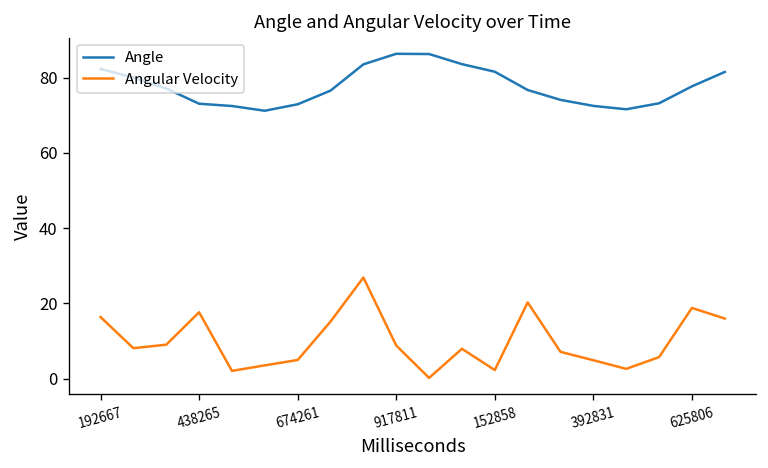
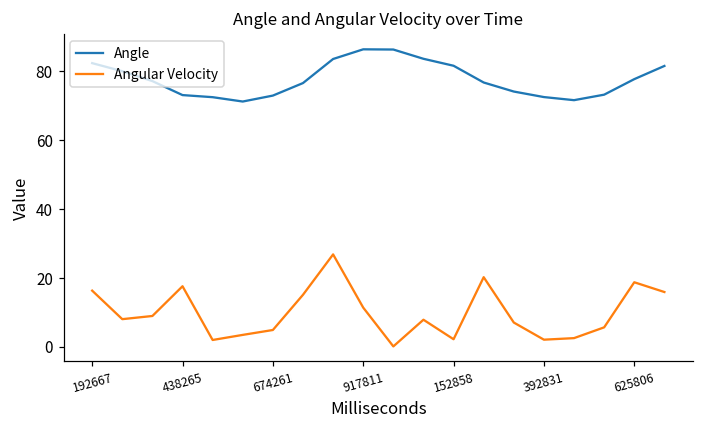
  {
    "Angle": {
      "438265": 73,
      "674261": 73,
      "917811": 86,
      "152858": 82,
      "392831": 73,
      "625806": 78
    },
    "Angular Velocity": {
      "192667": 16,
      "438265": 18,
      "674261": 5,
-     "917811": 9,
+     "917811": 11,
      "152858": 2,
-     "392831": 5,
+     "392831": 2,
      "625806": 19
    }
  }
